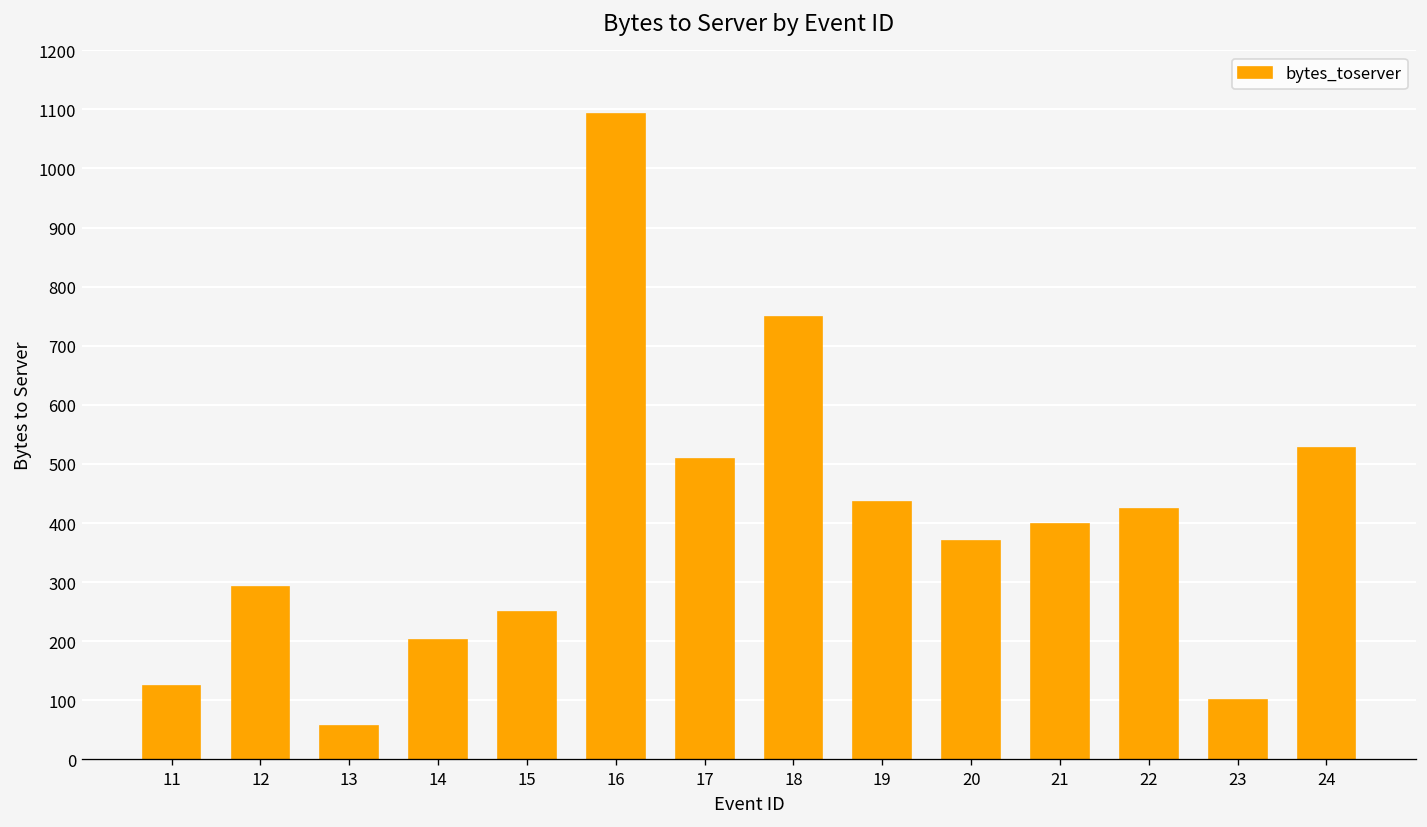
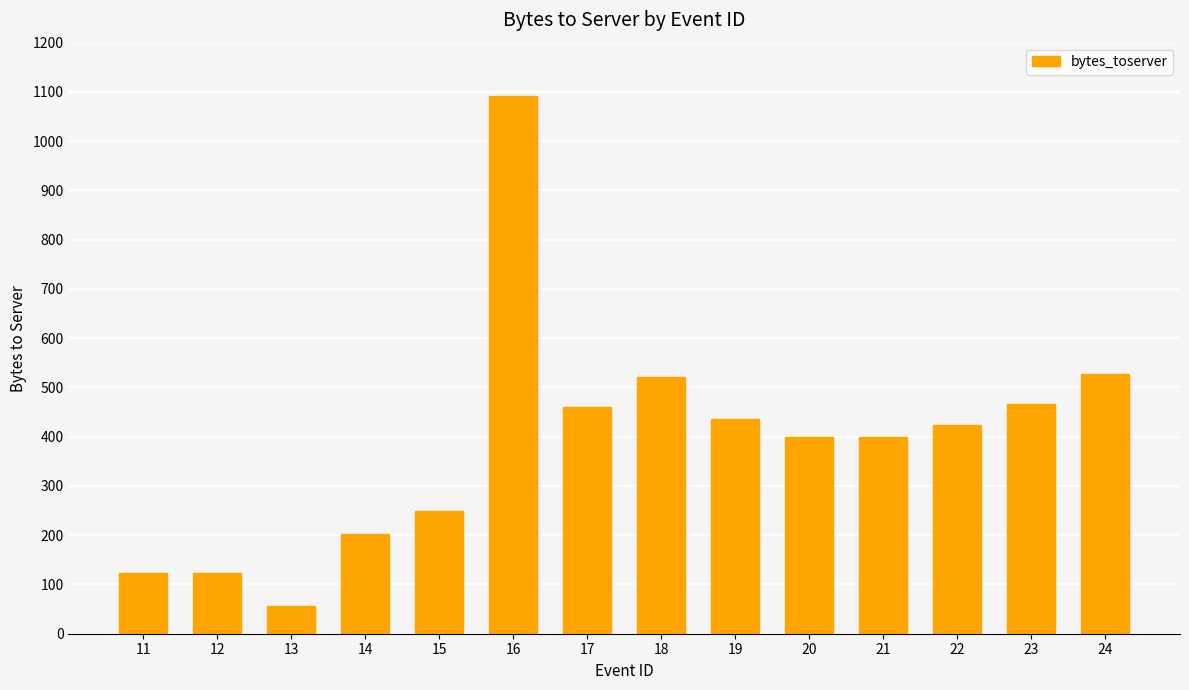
  {
    "11": 120,
-   "12": 290,
+   "12": 120,
    "13": 60,
    "14": 200,
    "15": 250,
    "16": 1090,
-   "17": 510,
-   "18": 750,
+   "17": 460,
+   "18": 520,
    "19": 440,
-   "20": 370,
+   "20": 400,
    "21": 400,
    "22": 420,
-   "23": 100,
+   "23": 470,
    "24": 530
  }
